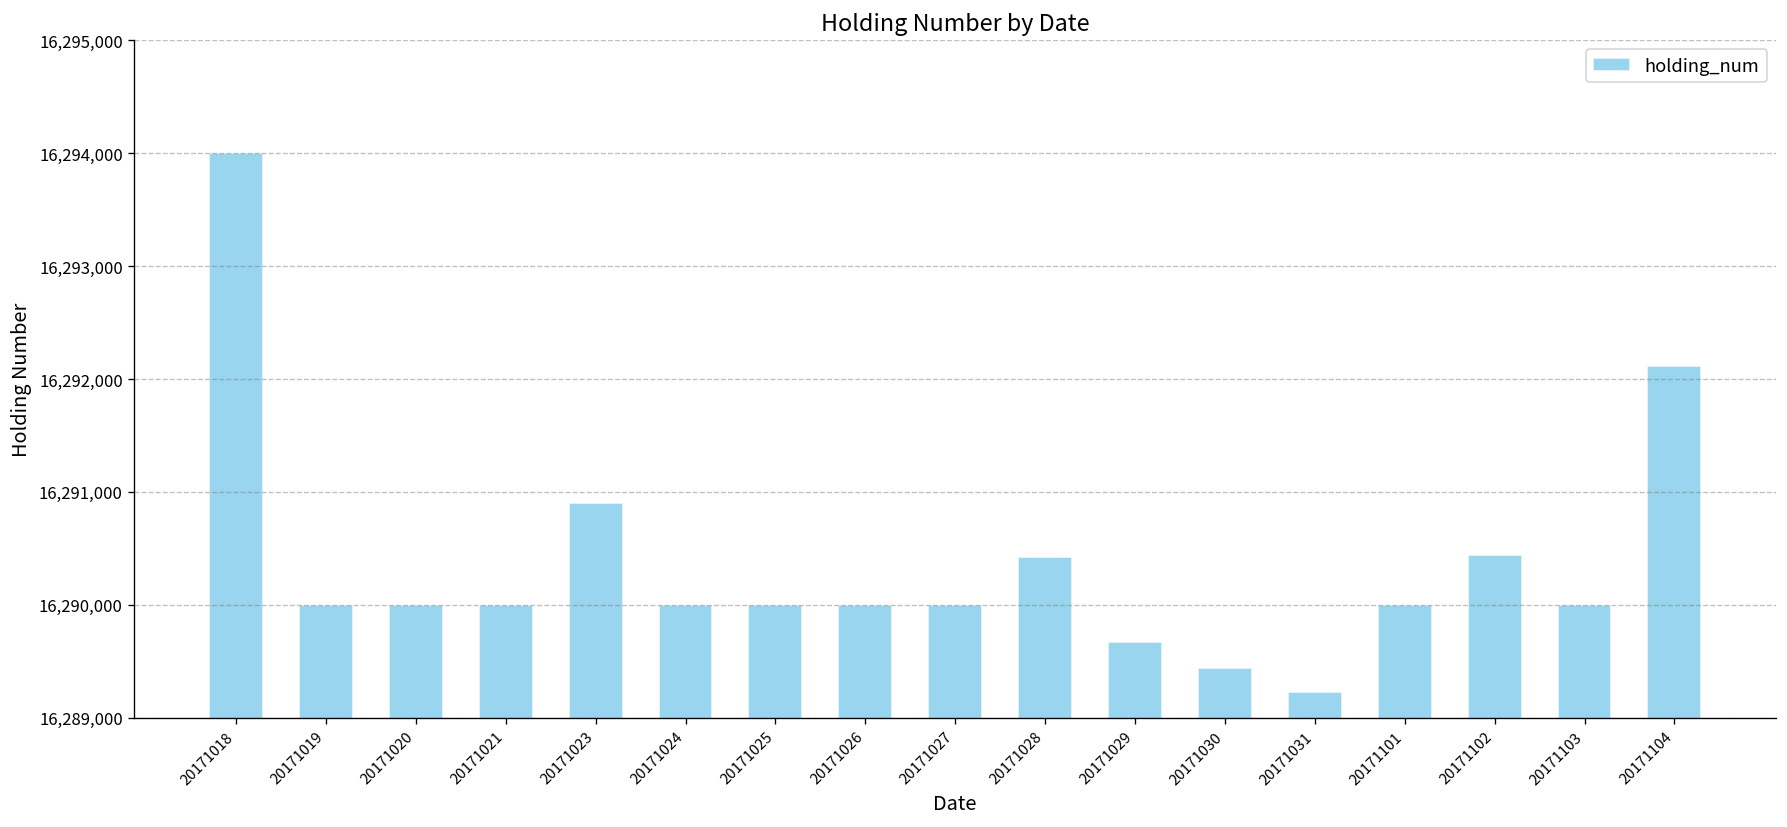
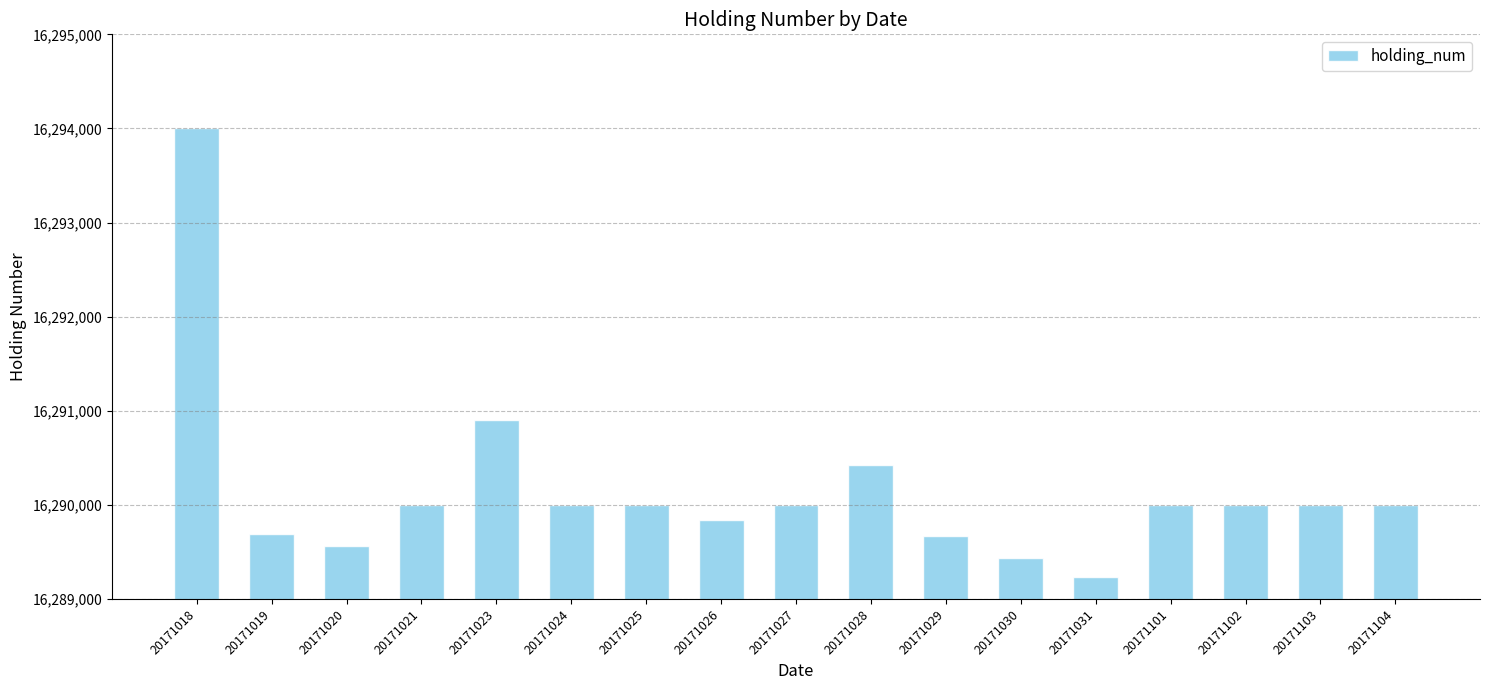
  {
    "20171018": "16,294,000",
-   "20171019": "16,290,000",
-   "20171020": "16,290,000",
+   "20171019": "16,289,700",
+   "20171020": "16,289,600",
    "20171021": "16,290,000",
    "20171023": "16,290,900",
    "20171024": "16,290,000",
    "20171025": "16,290,000",
-   "20171026": "16,290,000",
+   "20171026": "16,289,800",
    "20171027": "16,290,000",
    "20171028": "16,290,400",
    "20171029": "16,289,700",
    "20171030": "16,289,400",
    "20171031": "16,289,200",
    "20171101": "16,290,000",
-   "20171102": "16,290,400",
+   "20171102": "16,290,000",
    "20171103": "16,290,000",
-   "20171104": "16,292,100"
+   "20171104": "16,290,000"
  }
